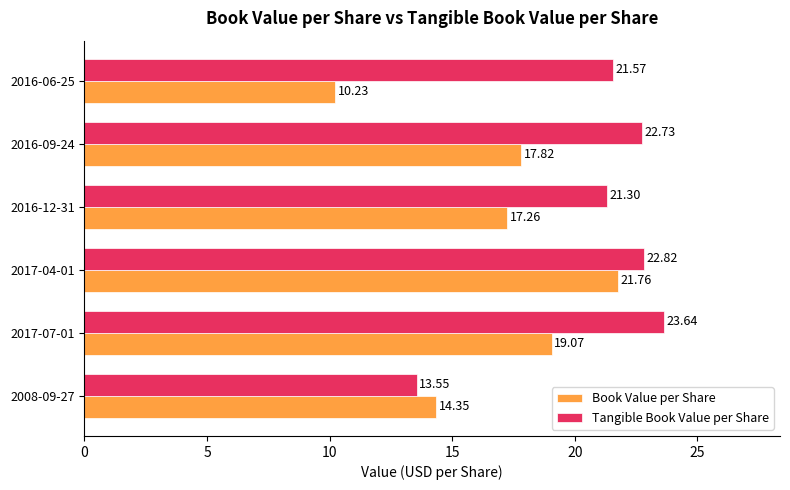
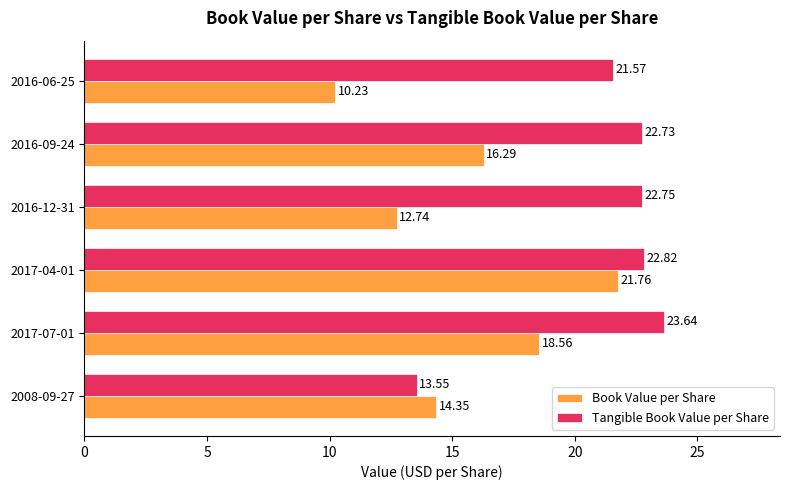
  {
    "Book Value per Share": {
      "2016-06-25": 10.23,
-     "2016-09-24": 17.82,
-     "2016-12-31": 17.26,
+     "2016-09-24": 16.29,
+     "2016-12-31": 12.74,
      "2017-04-01": 21.76,
-     "2017-07-01": 19.07,
+     "2017-07-01": 18.56,
      "2008-09-27": 14.35
    },
    "Tangible Book Value per Share": {
      "2016-06-25": 21.57,
      "2016-09-24": 22.73,
-     "2016-12-31": 21.30,
+     "2016-12-31": 22.75,
      "2017-04-01": 22.82,
      "2017-07-01": 23.64,
      "2008-09-27": 13.55
    }
  }
